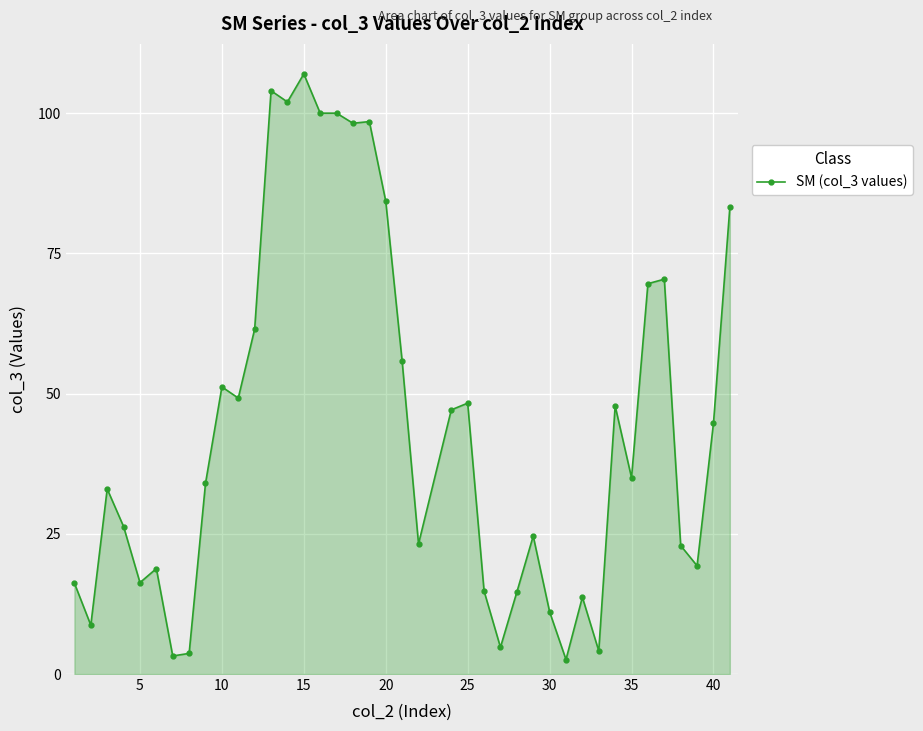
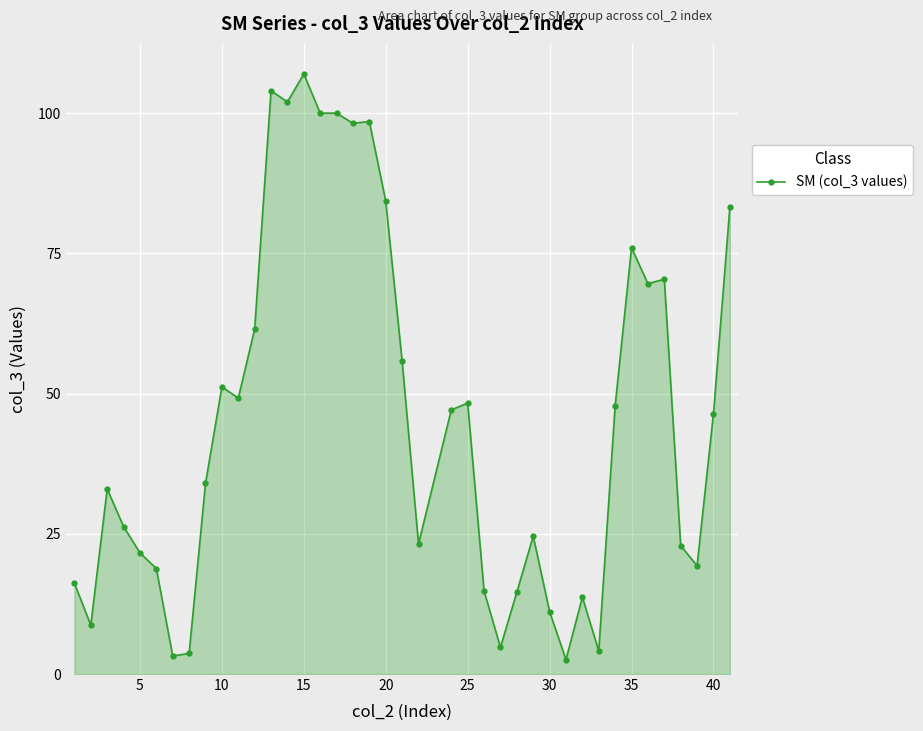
  {
-   "5": 16,
+   "5": 22,
    "10": 51,
    "15": 107,
    "20": 84,
    "25": 48,
    "30": 11,
-   "35": 35,
-   "40": 45
+   "35": 76,
+   "40": 46
  }
